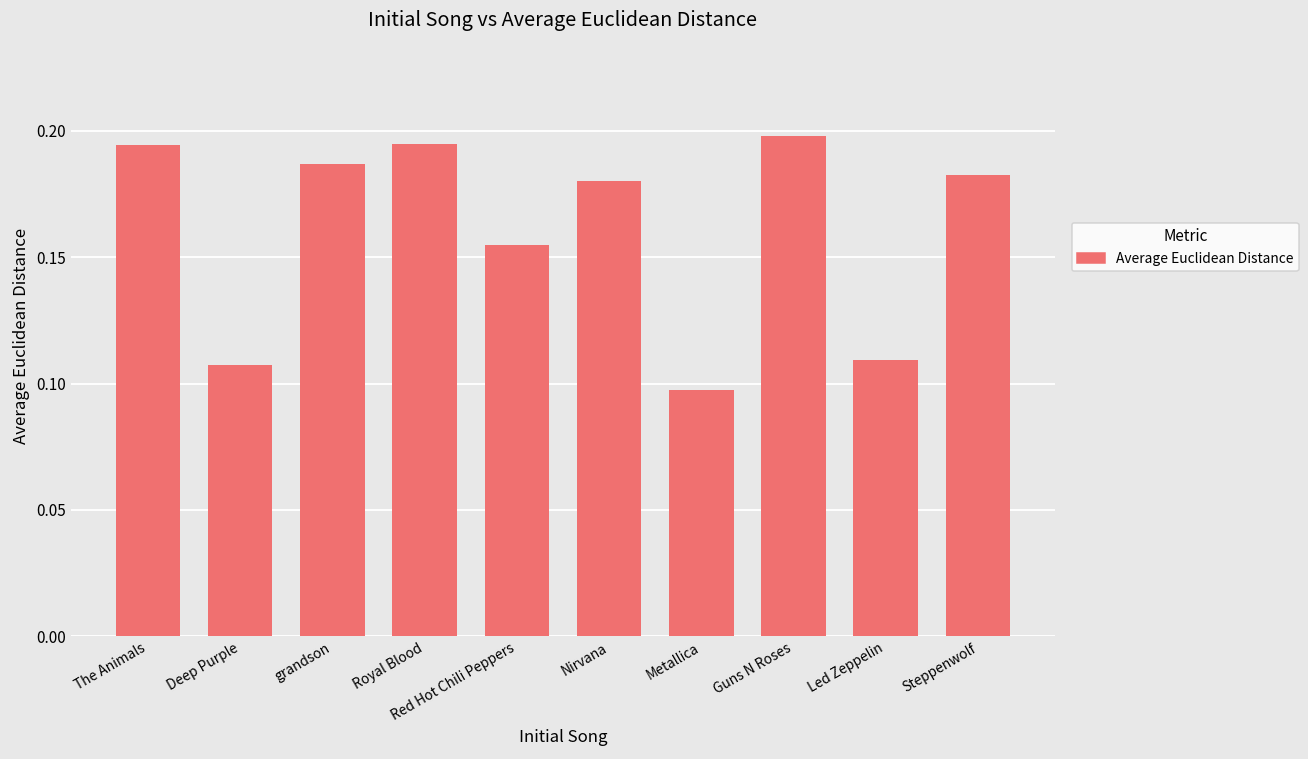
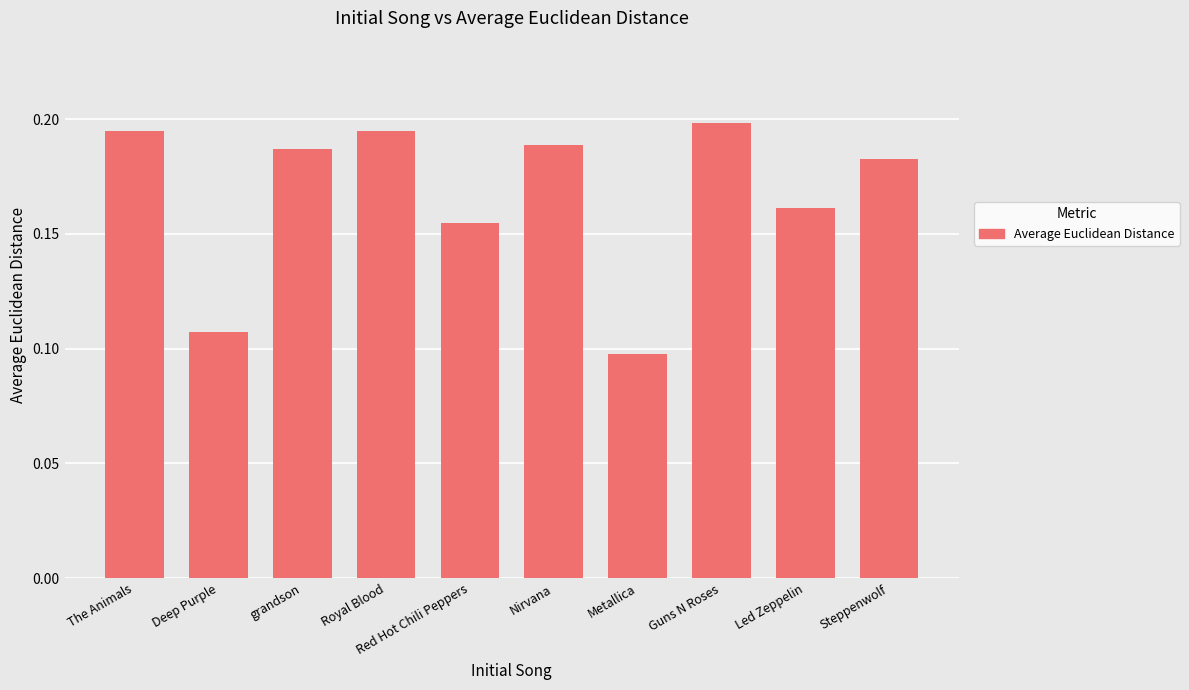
  {
    "The Animals": 0.195,
    "Deep Purple": 0.107,
    "grandson": 0.187,
    "Royal Blood": 0.195,
    "Red Hot Chili Peppers": 0.155,
-   "Nirvana": 0.180,
+   "Nirvana": 0.189,
    "Metallica": 0.098,
    "Guns N Roses": 0.198,
-   "Led Zeppelin": 0.109,
+   "Led Zeppelin": 0.161,
    "Steppenwolf": 0.182
  }
